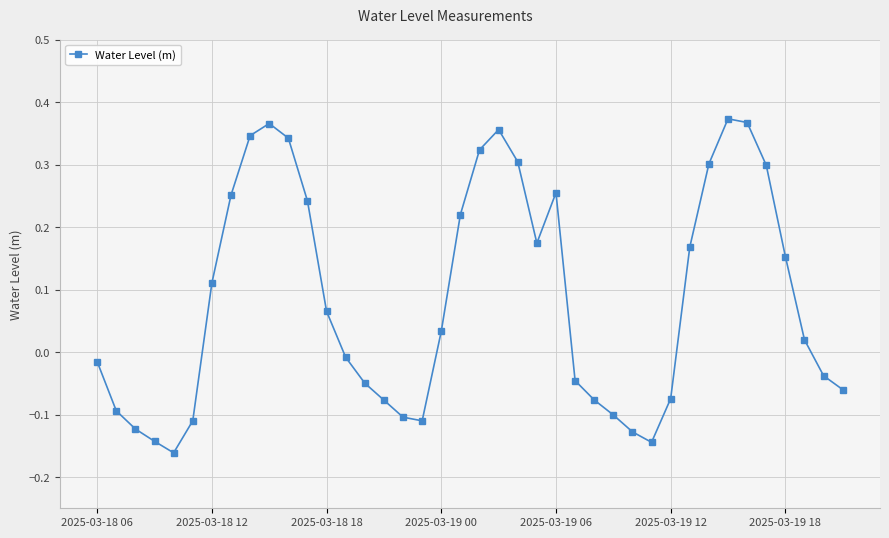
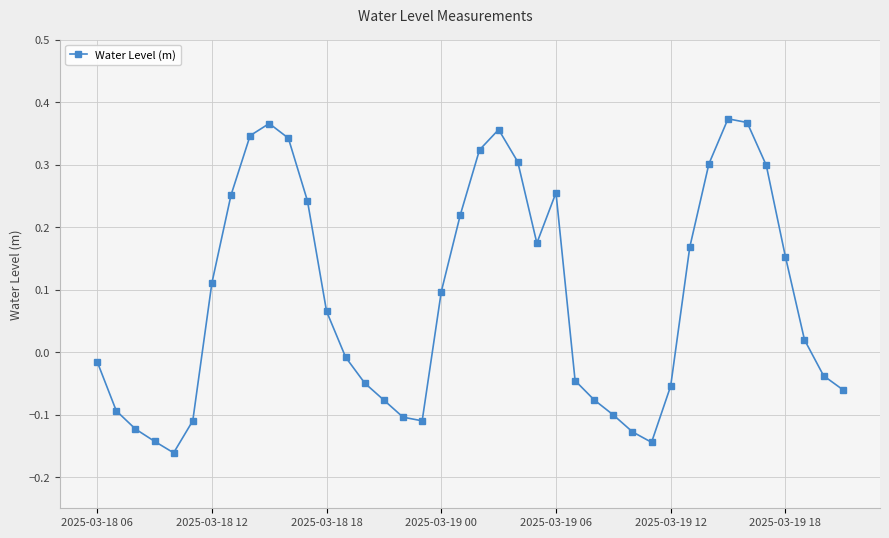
  {
    "2025-03-18 06": -0.02,
    "2025-03-18 12": 0.11,
    "2025-03-18 18": 0.07,
-   "2025-03-19 00": 0.03,
+   "2025-03-19 00": 0.10,
    "2025-03-19 06": 0.25,
-   "2025-03-19 12": -0.07,
+   "2025-03-19 12": -0.05,
    "2025-03-19 18": 0.15
  }
